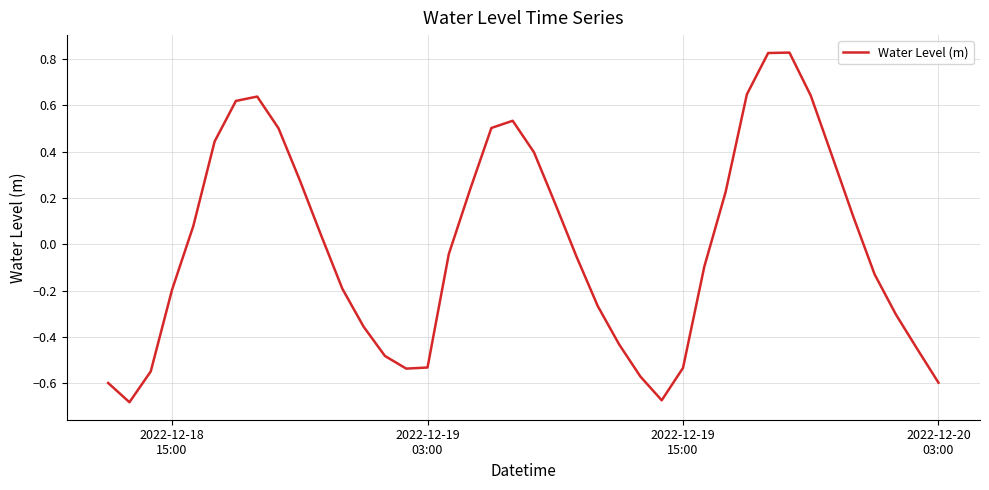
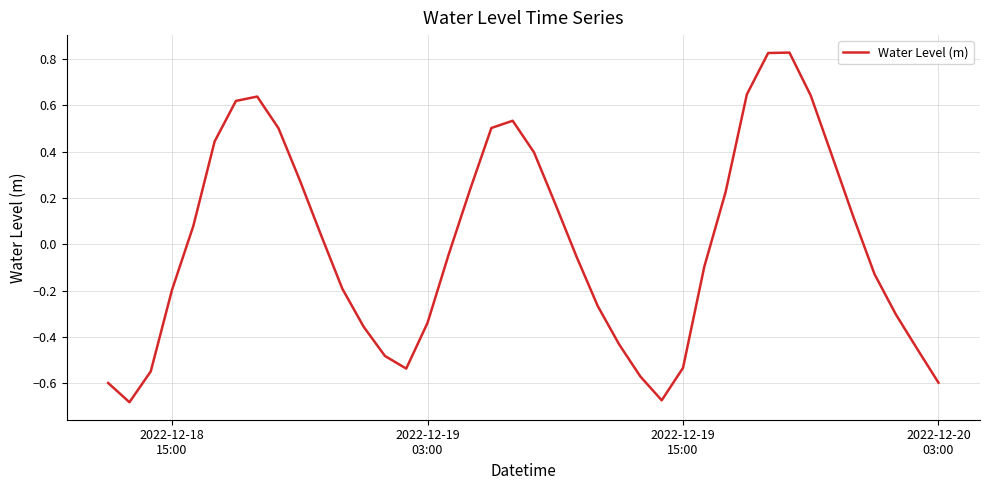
  {
    "2022-12-18 15:00": -0.20,
-   "2022-12-19 03:00": -0.53,
+   "2022-12-19 03:00": -0.34,
    "2022-12-19 15:00": -0.53,
    "2022-12-20 03:00": -0.60
  }
